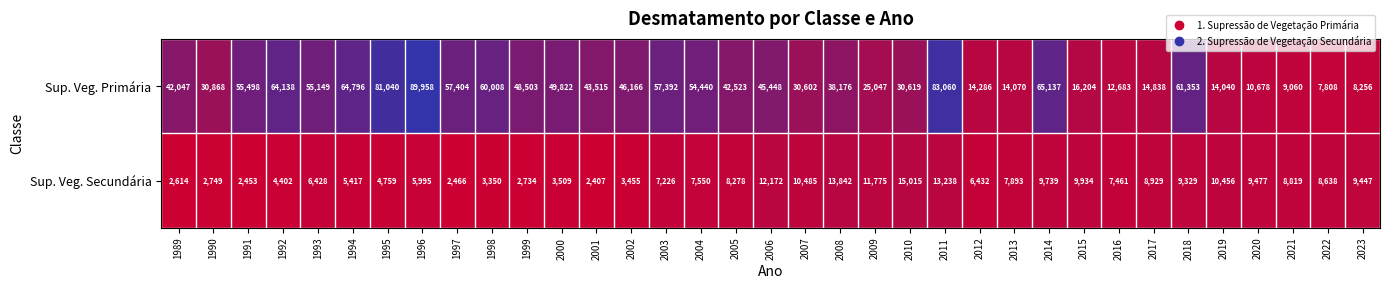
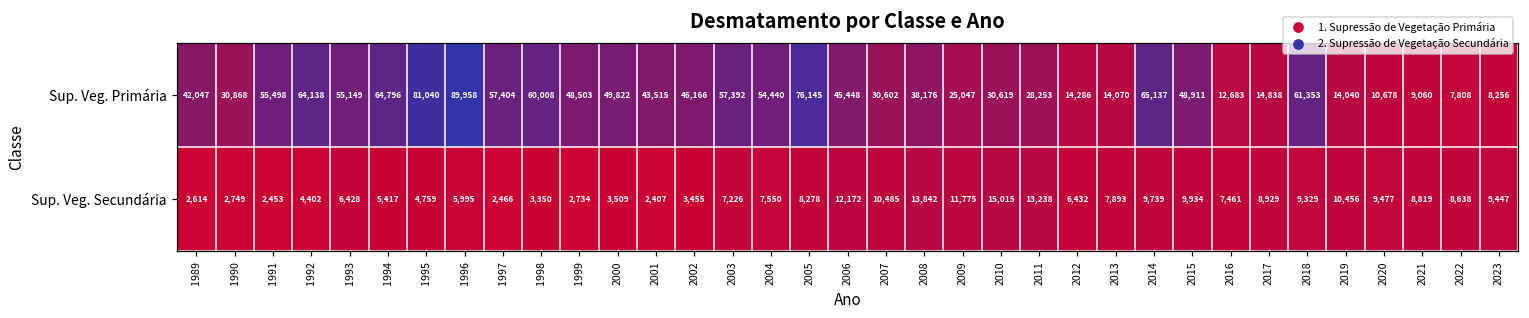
  {
    "Sup. Veg. Primária": {
      "1989": "42,047",
      "1990": "30,868",
      "1991": "55,498",
      "1992": "64,138",
      "1993": "55,149",
      "1994": "64,796",
      "1995": "81,040",
      "1996": "89,958",
      "1997": "57,404",
      "1998": "60,008",
      "1999": "48,503",
      "2000": "49,822",
      "2001": "43,515",
      "2002": "46,166",
      "2003": "57,392",
      "2004": "54,440",
-     "2005": "42,523",
+     "2005": "76,145",
      "2006": "45,448",
      "2007": "30,602",
      "2008": "38,176",
      "2009": "25,047",
      "2010": "30,619",
-     "2011": "83,060",
+     "2011": "28,253",
      "2012": "14,286",
      "2013": "14,070",
      "2014": "65,137",
-     "2015": "16,204",
+     "2015": "48,911",
      "2016": "12,683",
      "2017": "14,838",
      "2018": "61,353",
      "2019": "14,040",
      "2020": "10,678",
      "2021": "9,060",
      "2022": "7,808",
      "2023": "8,256"
    },
    "Sup. Veg. Secundária": {
      "1989": "2,614",
      "1990": "2,749",
      "1991": "2,453",
      "1992": "4,402",
      "1993": "6,428",
      "1994": "5,417",
      "1995": "4,759",
      "1996": "5,995",
      "1997": "2,466",
      "1998": "3,350",
      "1999": "2,734",
      "2000": "3,509",
      "2001": "2,407",
      "2002": "3,455",
      "2003": "7,226",
      "2004": "7,550",
      "2005": "8,278",
      "2006": "12,172",
      "2007": "10,485",
      "2008": "13,842",
      "2009": "11,775",
      "2010": "15,015",
      "2011": "13,238",
      "2012": "6,432",
      "2013": "7,893",
      "2014": "9,739",
      "2015": "9,934",
      "2016": "7,461",
      "2017": "8,929",
      "2018": "9,329",
      "2019": "10,456",
      "2020": "9,477",
      "2021": "8,819",
      "2022": "8,638",
      "2023": "9,447"
    }
  }
